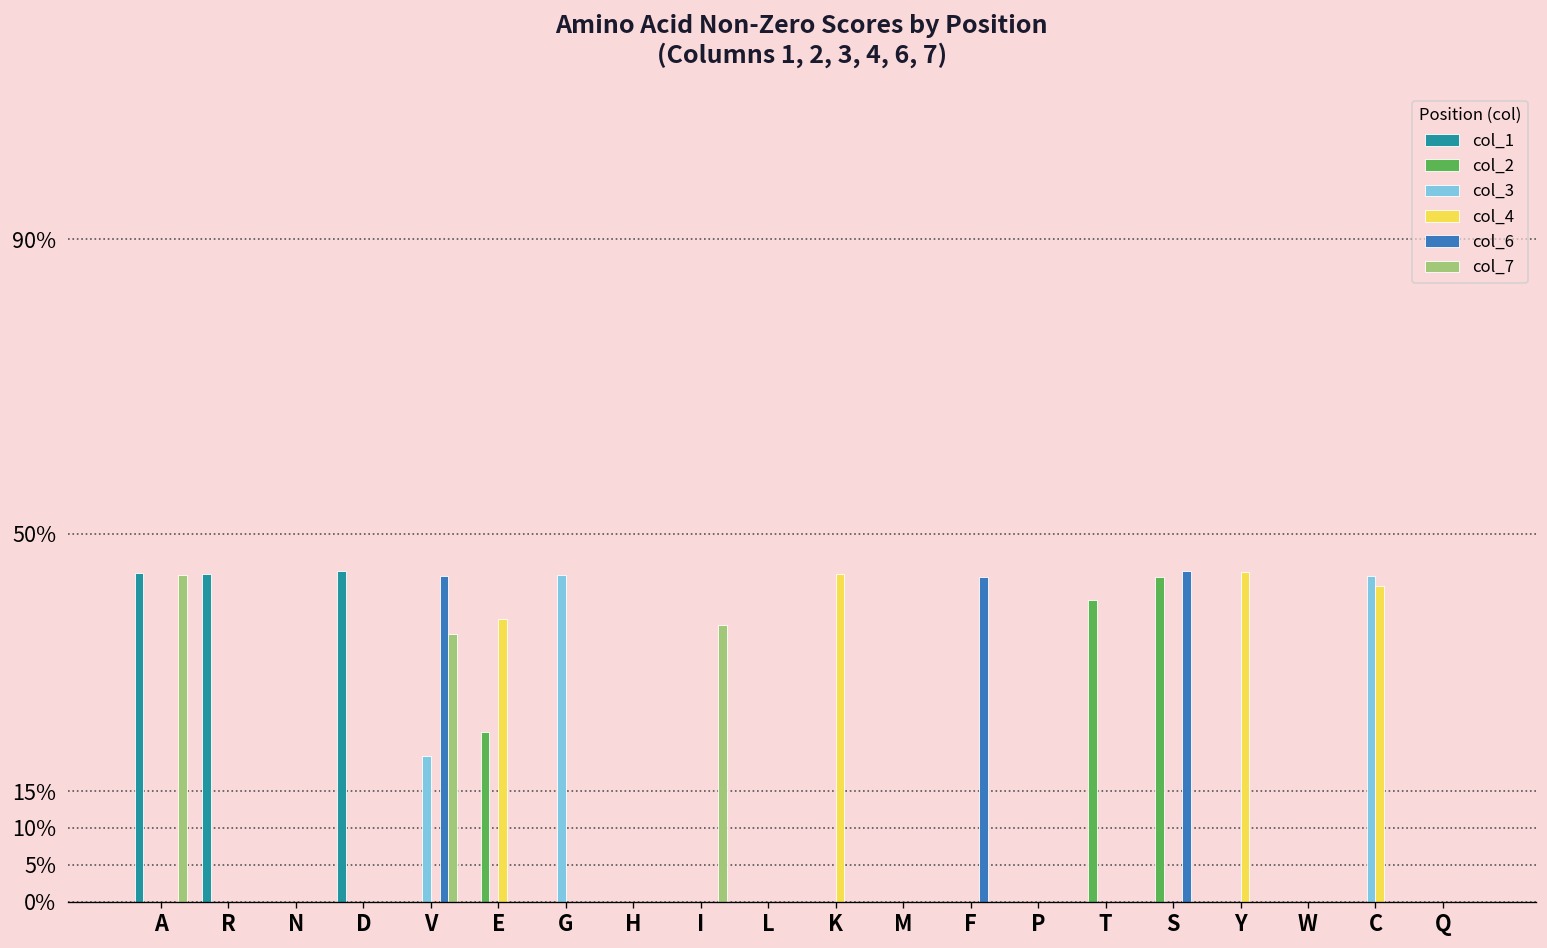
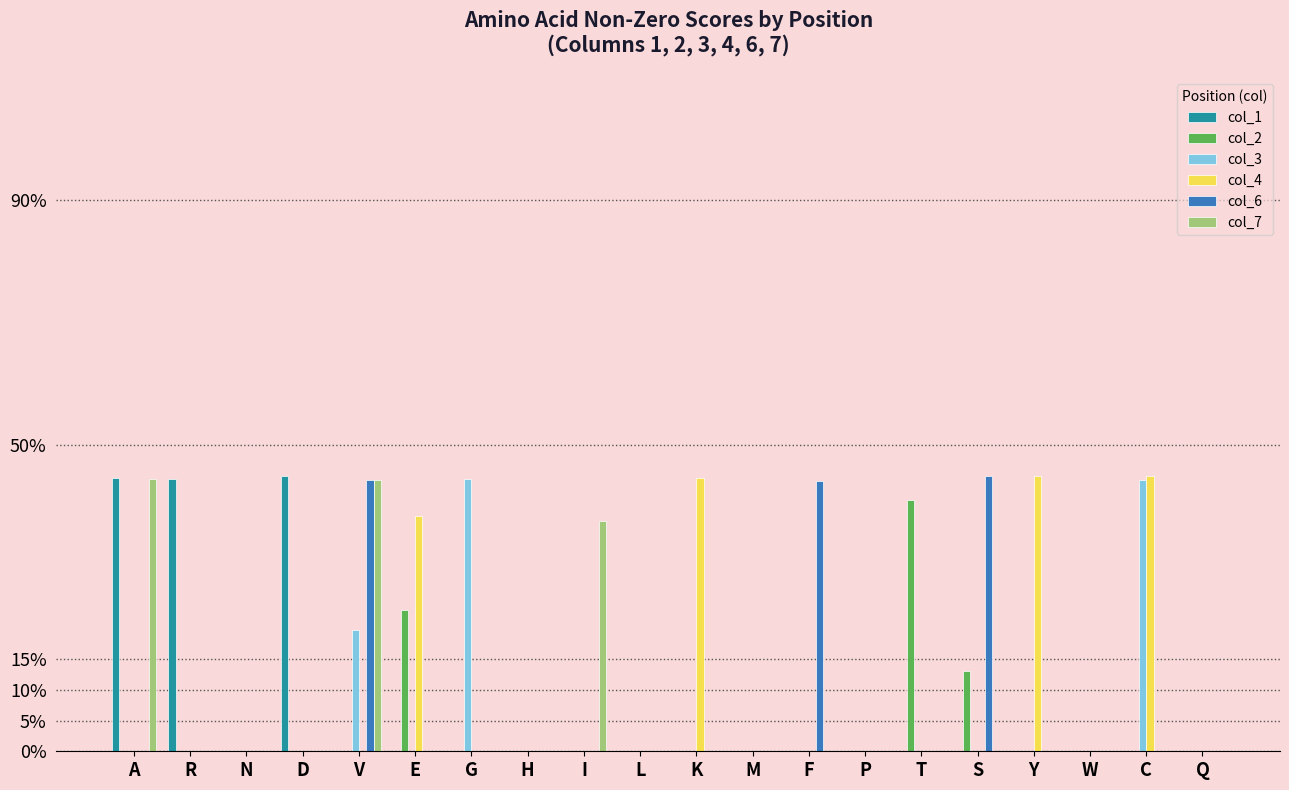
  {
    "col_2": {
      "A": "0%",
      "R": "0%",
      "N": "0%",
      "D": "0%",
      "V": "0%",
      "E": "23%",
      "G": "0%",
      "H": "0%",
      "I": "0%",
      "L": "0%",
      "K": "0%",
      "M": "0%",
      "F": "0%",
      "P": "0%",
      "T": "41%",
-     "S": "44%",
+     "S": "13%",
      "Y": "0%",
      "W": "0%",
      "C": "0%",
      "Q": "0%"
    },
    "col_3": {
      "A": "0%",
      "R": "0%",
      "N": "0%",
      "D": "0%",
      "V": "20%",
      "E": "0%",
      "G": "44%",
      "H": "0%",
      "I": "0%",
      "L": "0%",
      "K": "0%",
      "M": "0%",
      "F": "0%",
      "P": "0%",
      "T": "0%",
      "S": "0%",
      "Y": "0%",
      "W": "0%",
      "C": "44%",
      "Q": "0%"
    },
    "col_4": {
      "A": "0%",
      "R": "0%",
      "N": "0%",
      "D": "0%",
      "V": "0%",
      "E": "38%",
      "G": "0%",
      "H": "0%",
      "I": "0%",
      "L": "0%",
      "K": "45%",
      "M": "0%",
      "F": "0%",
      "P": "0%",
      "T": "0%",
      "S": "0%",
      "Y": "45%",
      "W": "0%",
-     "C": "43%",
+     "C": "45%",
      "Q": "0%"
    },
    "col_7": {
      "A": "44%",
      "R": "0%",
      "N": "0%",
      "D": "0%",
-     "V": "36%",
+     "V": "44%",
      "E": "0%",
      "G": "0%",
      "H": "0%",
      "I": "38%",
      "L": "0%",
      "K": "0%",
      "M": "0%",
      "F": "0%",
      "P": "0%",
      "T": "0%",
      "S": "0%",
      "Y": "0%",
      "W": "0%",
      "C": "0%",
      "Q": "0%"
    }
  }
